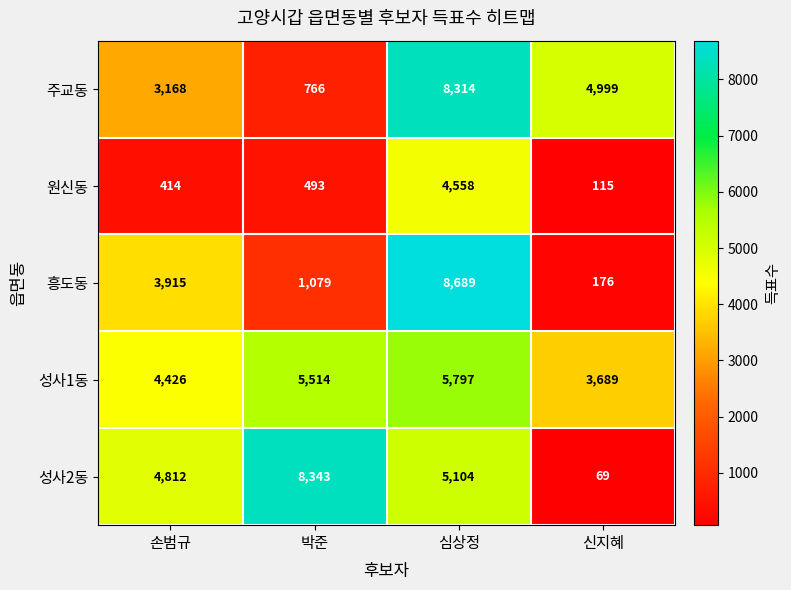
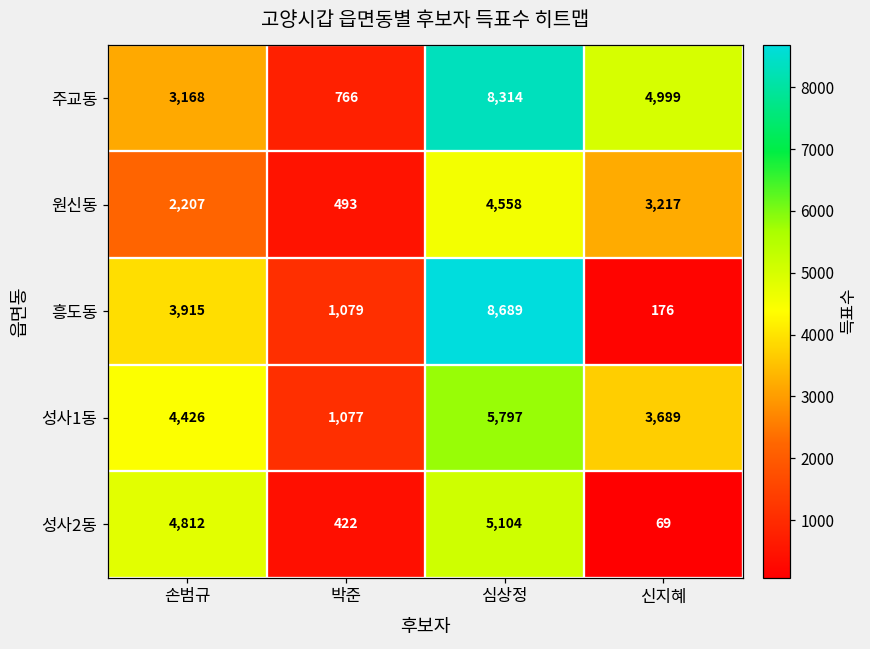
  {
    "주교동": {
      "손범규": "3,168",
      "박준": "766",
      "심상정": "8,314",
      "신지혜": "4,999"
    },
    "원신동": {
-     "손범규": "414",
+     "손범규": "2,207",
      "박준": "493",
      "심상정": "4,558",
-     "신지혜": "115"
+     "신지혜": "3,217"
    },
    "흥도동": {
      "손범규": "3,915",
      "박준": "1,079",
      "심상정": "8,689",
      "신지혜": "176"
    },
    "성사1동": {
      "손범규": "4,426",
-     "박준": "5,514",
+     "박준": "1,077",
      "심상정": "5,797",
      "신지혜": "3,689"
    },
    "성사2동": {
      "손범규": "4,812",
-     "박준": "8,343",
+     "박준": "422",
      "심상정": "5,104",
      "신지혜": "69"
    }
  }
